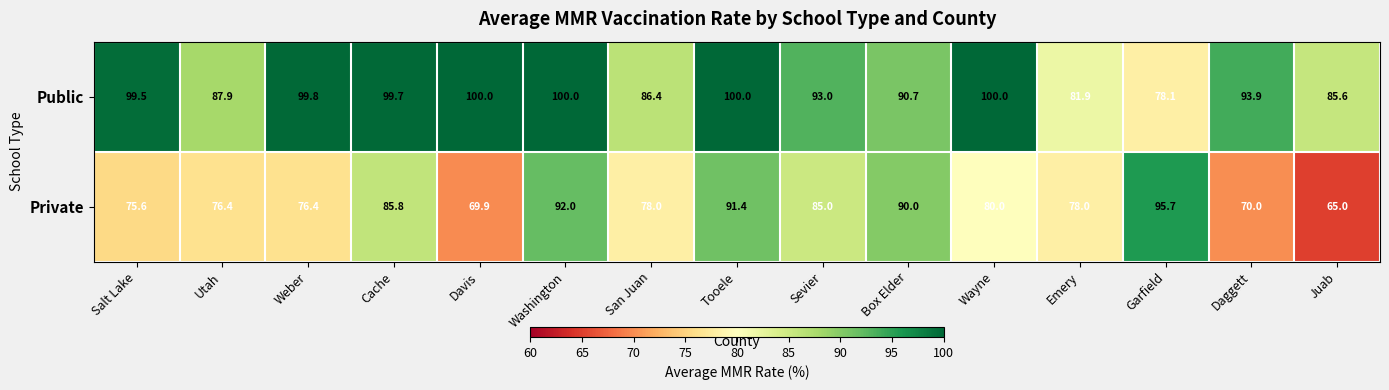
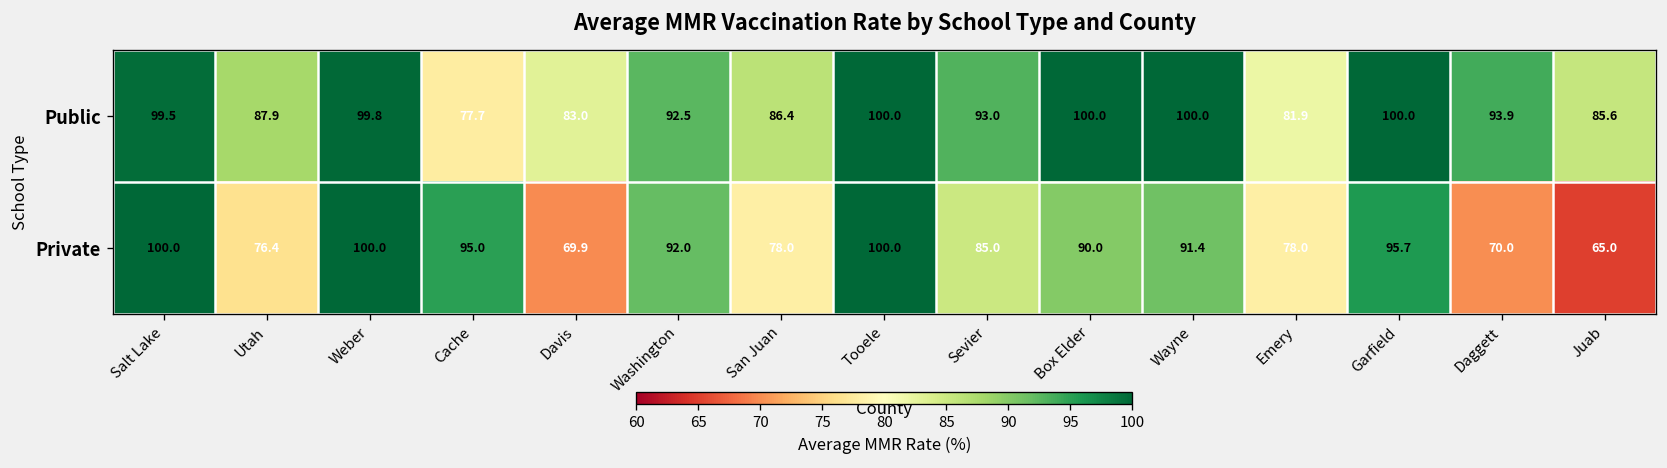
  {
    "Public": {
      "Salt Lake": 99.5,
      "Utah": 87.9,
      "Weber": 99.8,
-     "Cache": 99.7,
-     "Davis": 100.0,
-     "Washington": 100.0,
+     "Cache": 77.7,
+     "Davis": 83.0,
+     "Washington": 92.5,
      "San Juan": 86.4,
      "Tooele": 100.0,
      "Sevier": 93.0,
-     "Box Elder": 90.7,
+     "Box Elder": 100.0,
      "Wayne": 100.0,
      "Emery": 81.9,
-     "Garfield": 78.1,
+     "Garfield": 100.0,
      "Daggett": 93.9,
      "Juab": 85.6
    },
    "Private": {
-     "Salt Lake": 75.6,
+     "Salt Lake": 100.0,
      "Utah": 76.4,
-     "Weber": 76.4,
-     "Cache": 85.8,
+     "Weber": 100.0,
+     "Cache": 95.0,
      "Davis": 69.9,
      "Washington": 92.0,
      "San Juan": 78.0,
-     "Tooele": 91.4,
+     "Tooele": 100.0,
      "Sevier": 85.0,
      "Box Elder": 90.0,
-     "Wayne": 80.0,
+     "Wayne": 91.4,
      "Emery": 78.0,
      "Garfield": 95.7,
      "Daggett": 70.0,
      "Juab": 65.0
    }
  }
